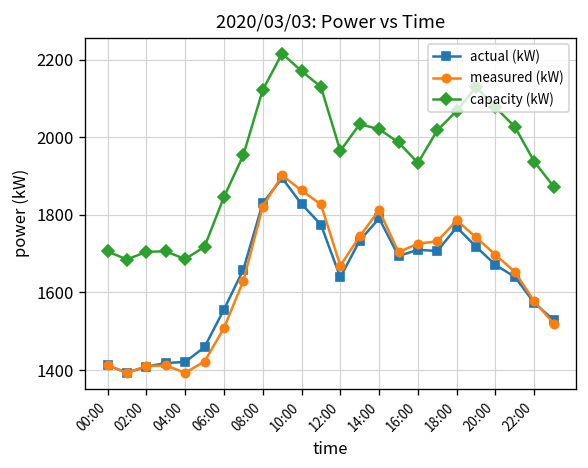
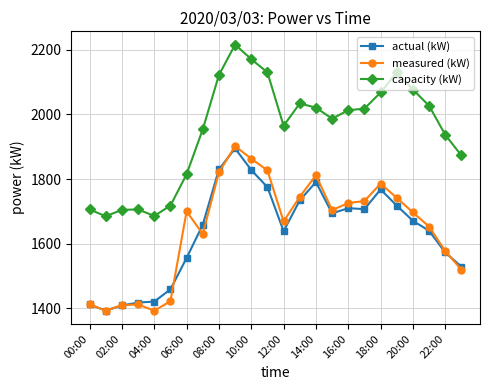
  {
    "actual (kW)": {
      "04:00": 1420,
      "06:00": 1560,
      "08:00": 1830,
      "10:00": 1830,
      "12:00": 1640,
      "14:00": 1790,
      "16:00": 1710,
      "18:00": 1770,
      "20:00": 1670
    },
    "measured (kW)": {
      "04:00": 1390,
-     "06:00": 1510,
+     "06:00": 1700,
      "08:00": 1820,
      "10:00": 1860,
      "12:00": 1670,
      "14:00": 1810,
      "16:00": 1730,
      "18:00": 1790,
      "20:00": 1700
    },
    "capacity (kW)": {
      "00:00": 1710,
      "02:00": 1710,
      "04:00": 1690,
-     "06:00": 1850,
+     "06:00": 1820,
      "08:00": 2120,
      "10:00": 2170,
      "12:00": 1970,
      "14:00": 2020,
-     "16:00": 1930,
+     "16:00": 2010,
      "18:00": 2070,
      "22:00": 1940
    }
  }
